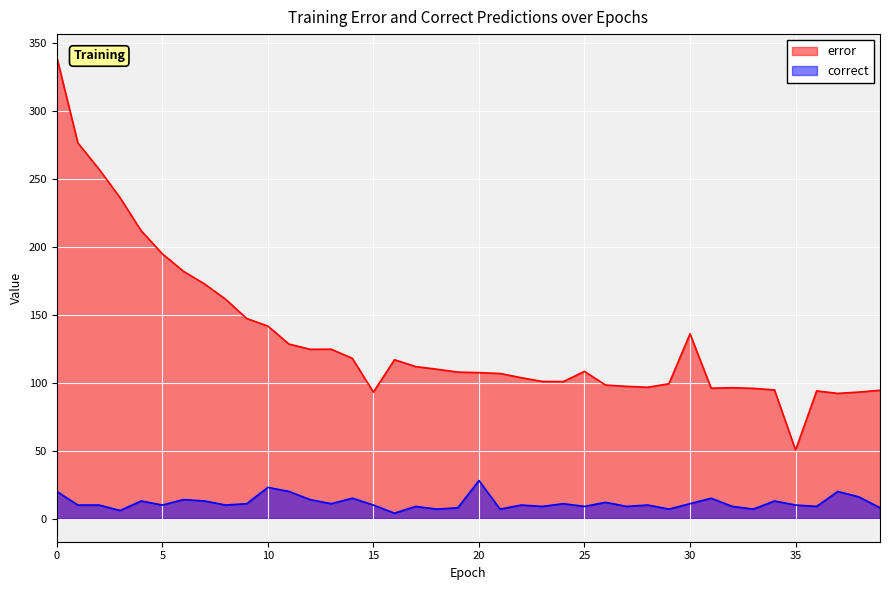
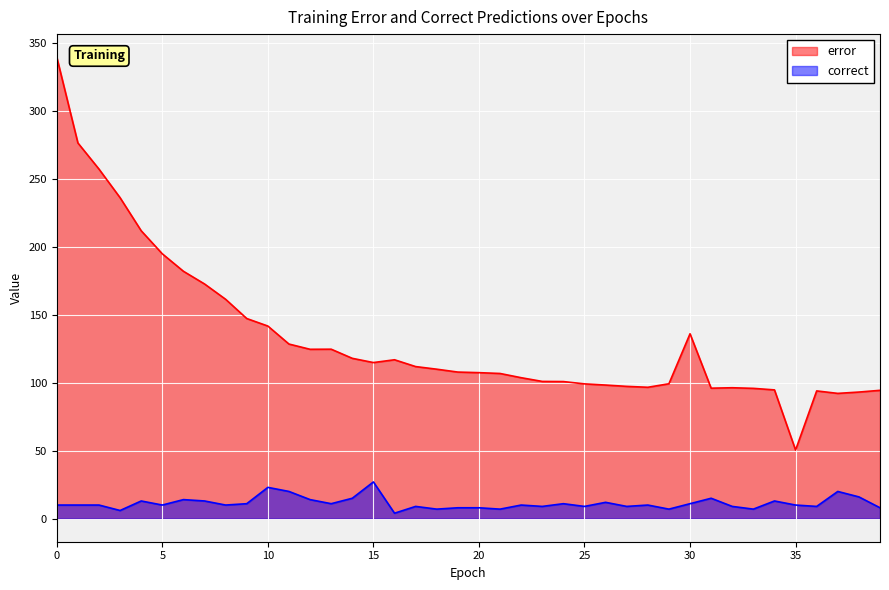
  {
    "error": {
      "0": 339,
      "5": 195,
      "10": 142,
-     "15": 93,
+     "15": 115,
      "20": 107,
-     "25": 108,
+     "25": 99,
      "30": 136,
      "35": 50
    },
    "correct": {
-     "0": 20,
+     "0": 10,
      "5": 10,
      "10": 23,
-     "15": 10,
-     "20": 28,
+     "15": 27,
+     "20": 8,
      "25": 9,
      "30": 11,
      "35": 10
    }
  }
